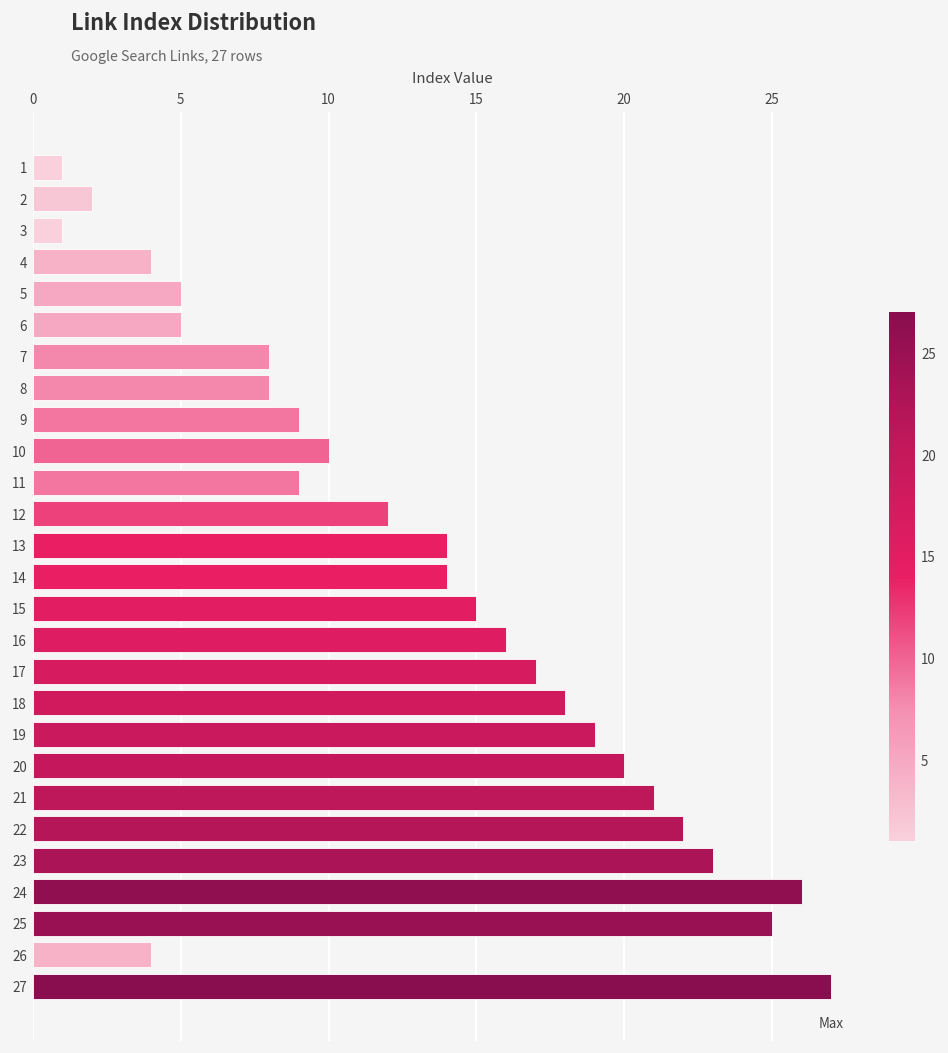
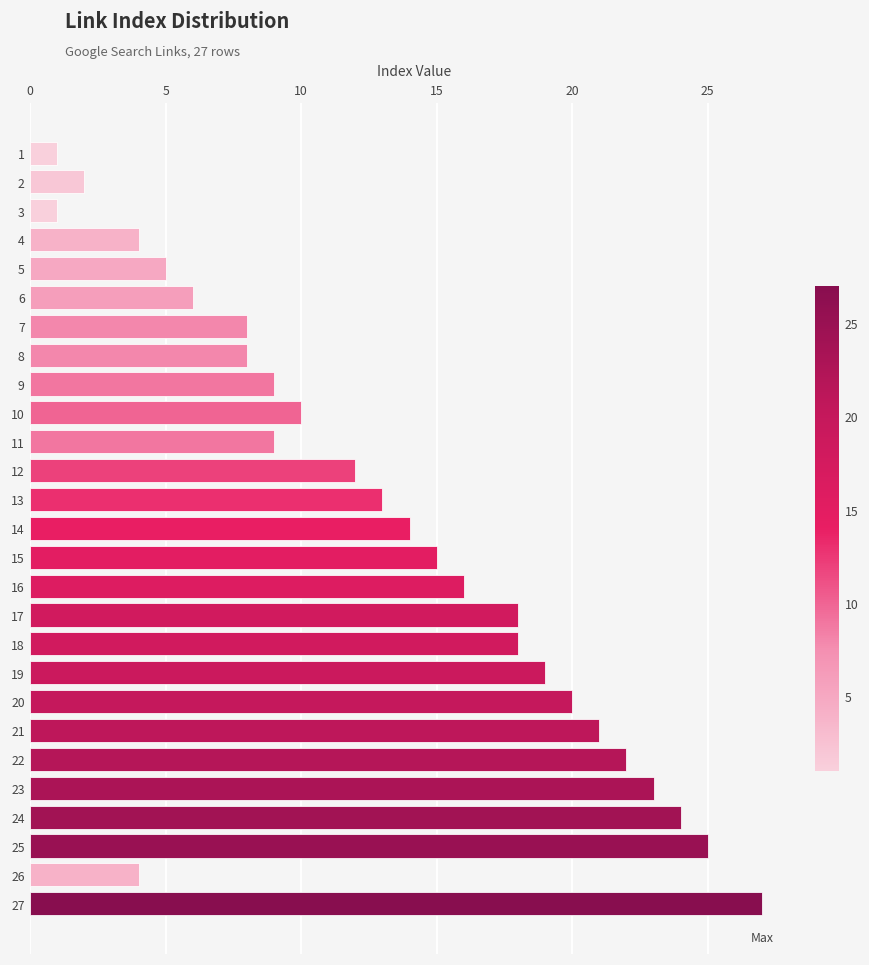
  {
    "1": 1,
    "2": 2,
    "3": 1,
    "4": 4,
    "5": 5,
-   "6": 5,
+   "6": 6,
    "7": 8,
    "8": 8,
    "9": 9,
    "10": 10,
    "11": 9,
    "12": 12,
-   "13": 14,
+   "13": 13,
    "14": 14,
    "15": 15,
    "16": 16,
-   "17": 17,
+   "17": 18,
    "18": 18,
    "19": 19,
    "20": 20,
    "21": 21,
    "22": 22,
    "23": 23,
-   "24": 26,
+   "24": 24,
    "25": 25,
    "26": 4,
    "27": 27
  }
